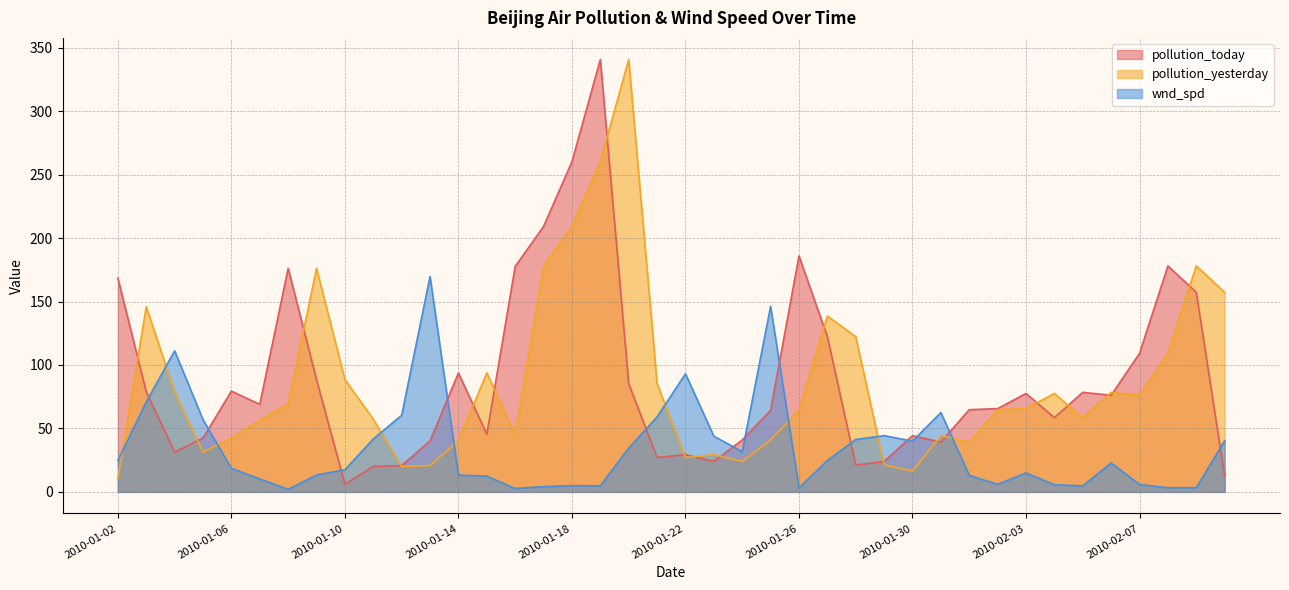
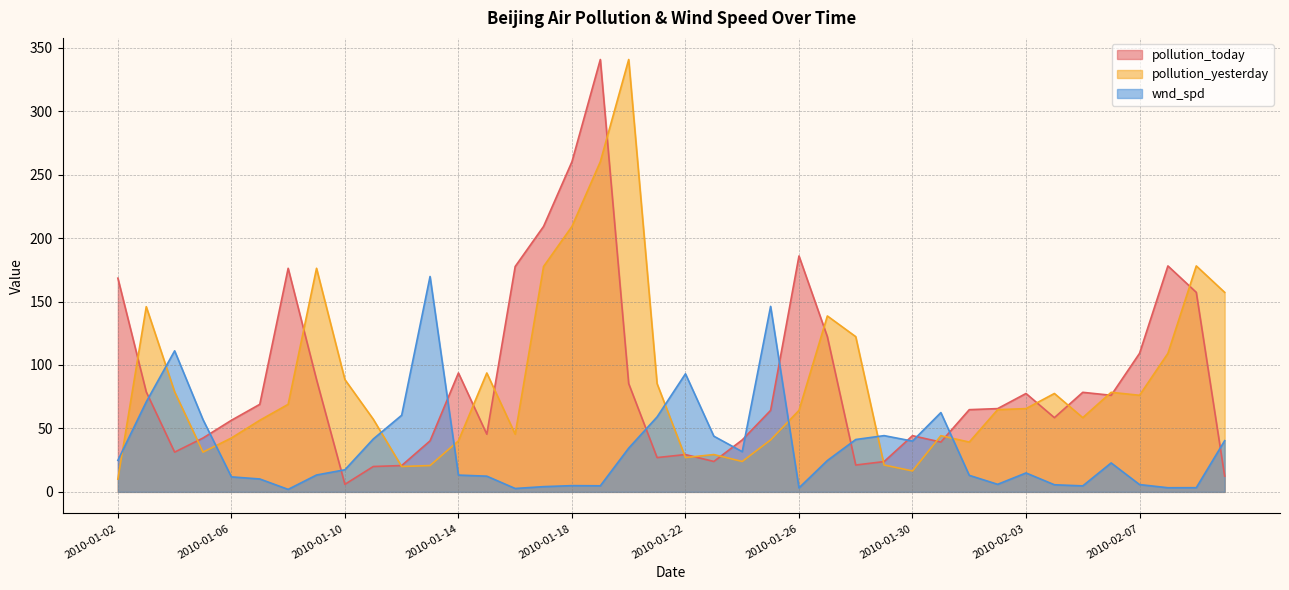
  {
    "pollution_today": {
      "2010-01-02": 168,
-     "2010-01-06": 79,
+     "2010-01-06": 56,
      "2010-01-10": 6,
      "2010-01-14": 94,
      "2010-01-18": 260,
      "2010-01-22": 29,
      "2010-01-26": 186,
      "2010-01-30": 44,
      "2010-02-03": 78,
      "2010-02-07": 109
    },
    "pollution_yesterday": {
      "2010-01-02": 10,
      "2010-01-06": 42,
      "2010-01-10": 89,
      "2010-01-14": 40,
      "2010-01-18": 209,
      "2010-01-22": 27,
      "2010-01-26": 64,
      "2010-01-30": 17,
      "2010-02-03": 66,
      "2010-02-07": 76
    },
    "wnd_spd": {
      "2010-01-02": 25,
-     "2010-01-06": 19,
+     "2010-01-06": 12,
      "2010-01-10": 17,
      "2010-01-14": 13,
      "2010-01-18": 5,
      "2010-01-22": 93,
      "2010-01-26": 3,
      "2010-01-30": 40,
      "2010-02-03": 15,
      "2010-02-07": 6
    }
  }
